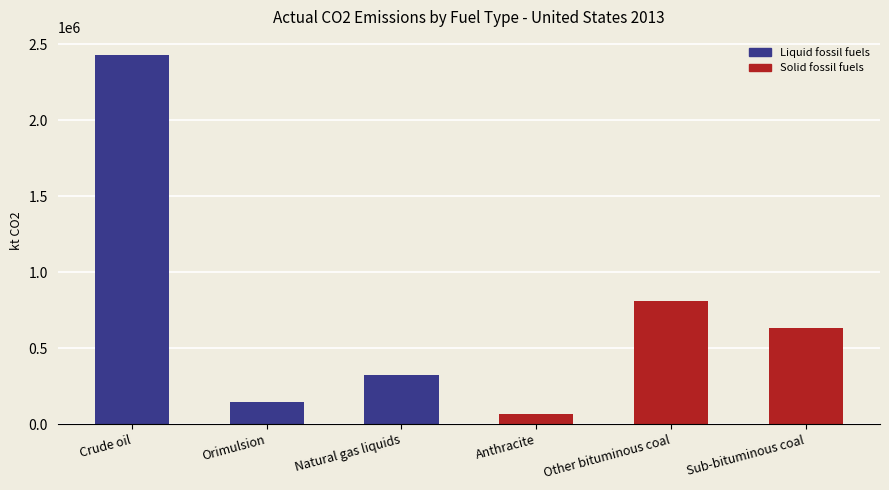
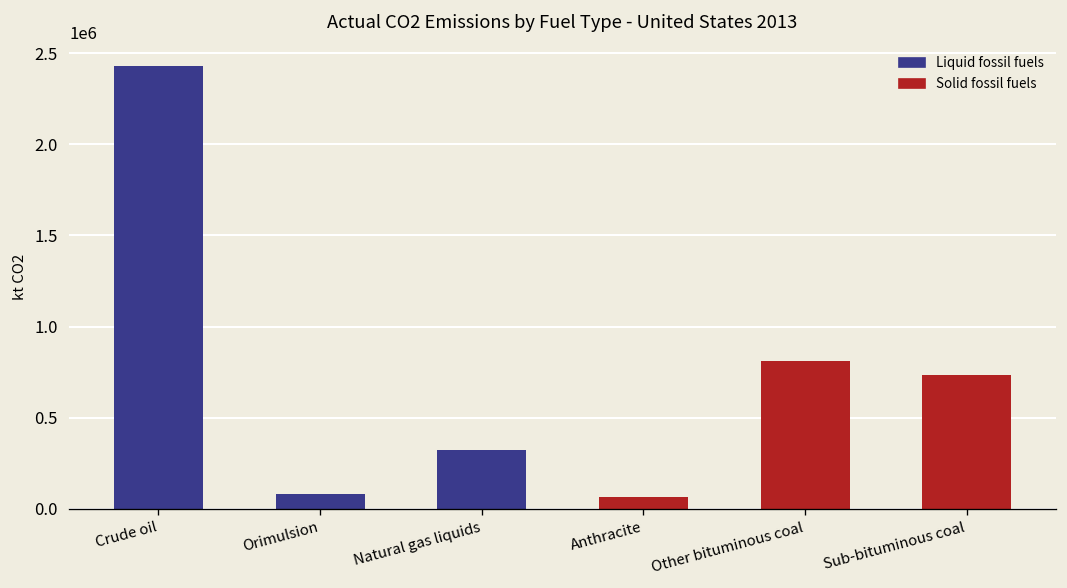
  {
    "Crude oil": 2430000,
-   "Orimulsion": 150000,
+   "Orimulsion": 80000,
    "Natural gas liquids": 320000,
    "Anthracite": 60000,
    "Other bituminous coal": 810000,
-   "Sub-bituminous coal": 630000
+   "Sub-bituminous coal": 740000
  }
